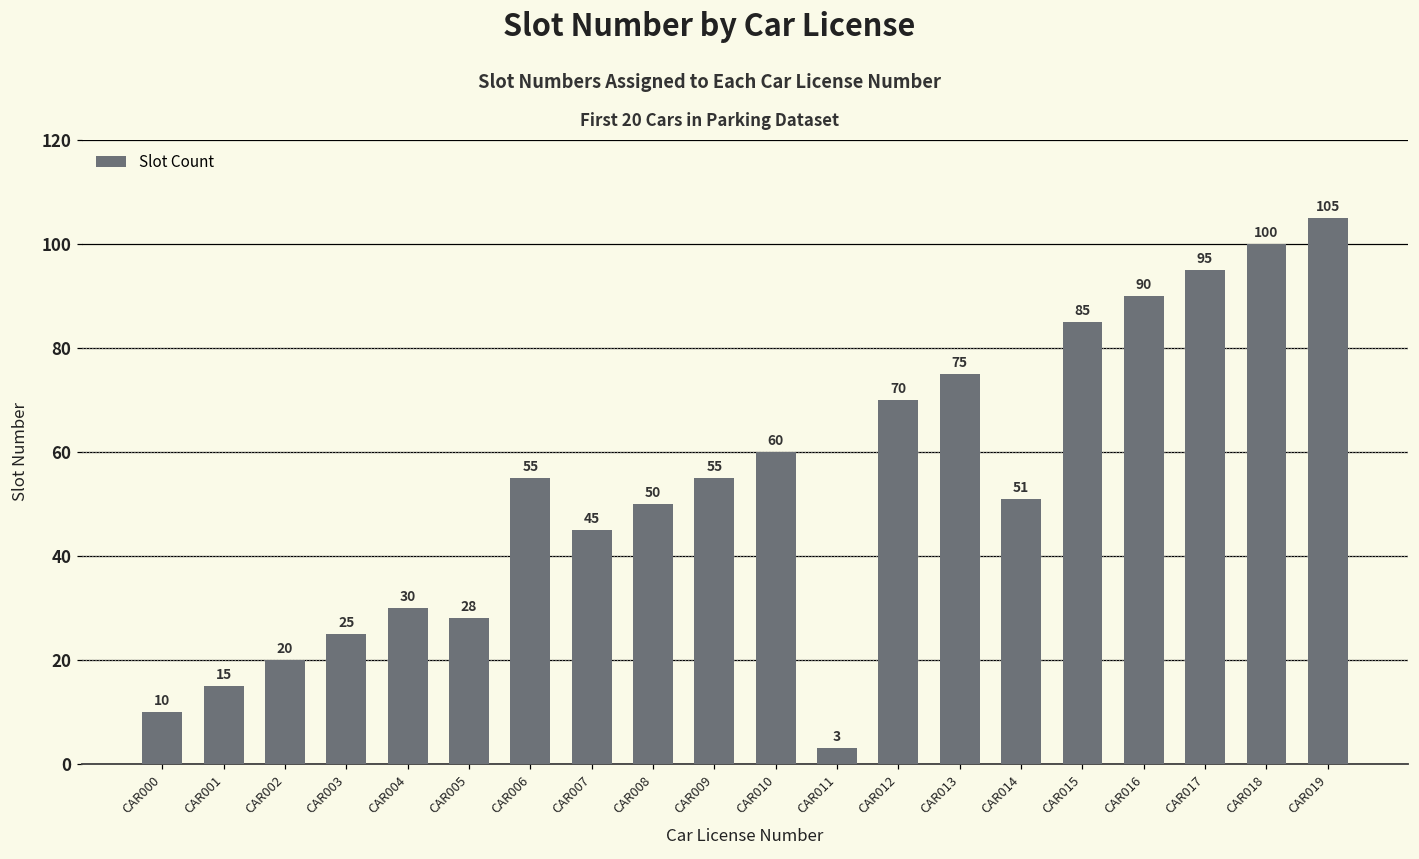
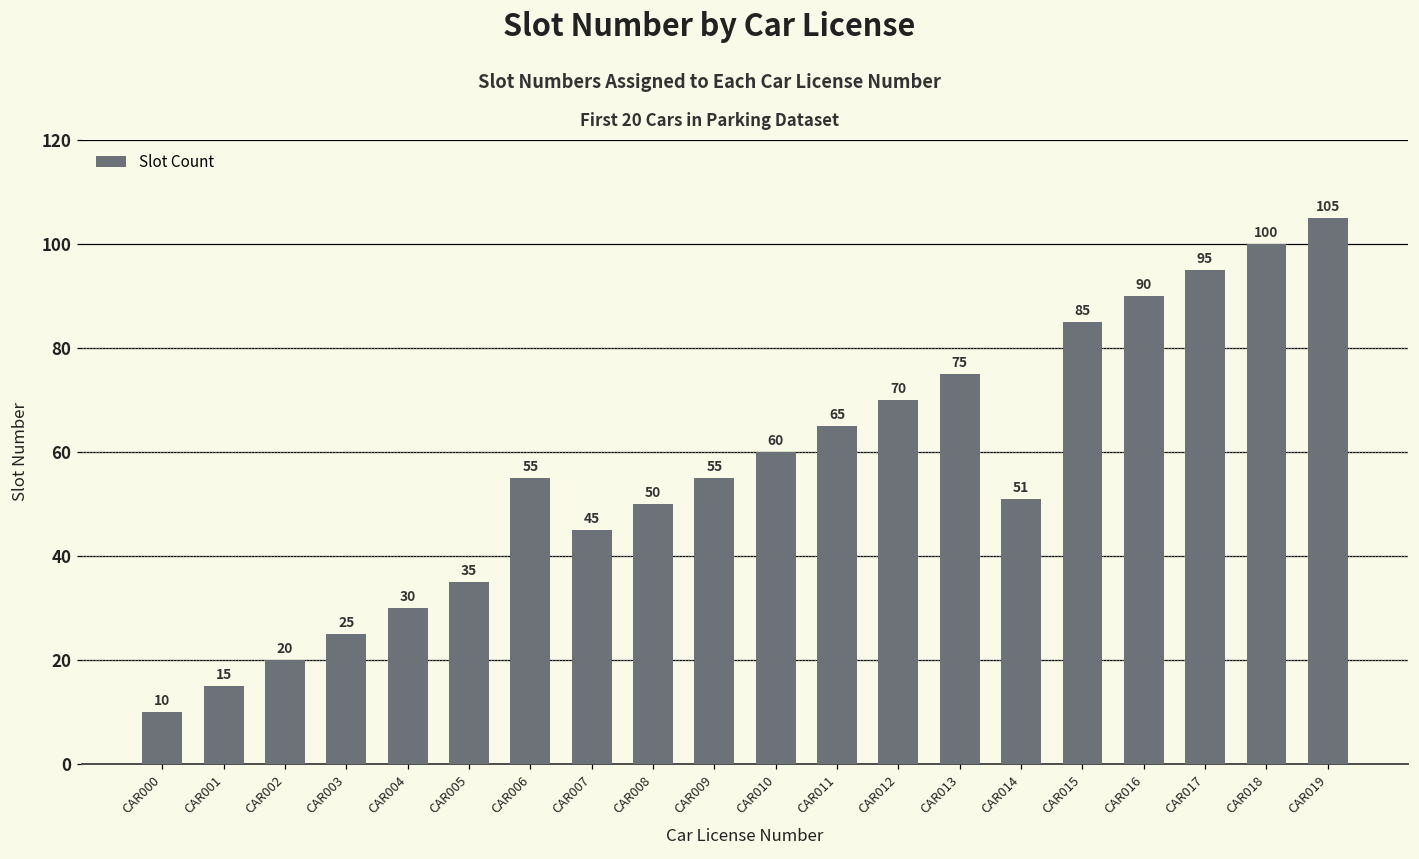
  {
    "CAR000": 10,
    "CAR001": 15,
    "CAR002": 20,
    "CAR003": 25,
    "CAR004": 30,
-   "CAR005": 28,
+   "CAR005": 35,
    "CAR006": 55,
    "CAR007": 45,
    "CAR008": 50,
    "CAR009": 55,
    "CAR010": 60,
-   "CAR011": 3,
+   "CAR011": 65,
    "CAR012": 70,
    "CAR013": 75,
    "CAR014": 51,
    "CAR015": 85,
    "CAR016": 90,
    "CAR017": 95,
    "CAR018": 100,
    "CAR019": 105
  }
